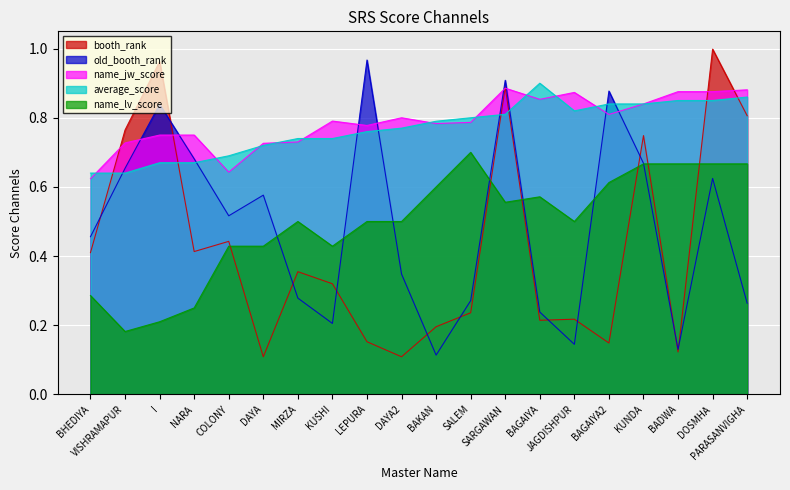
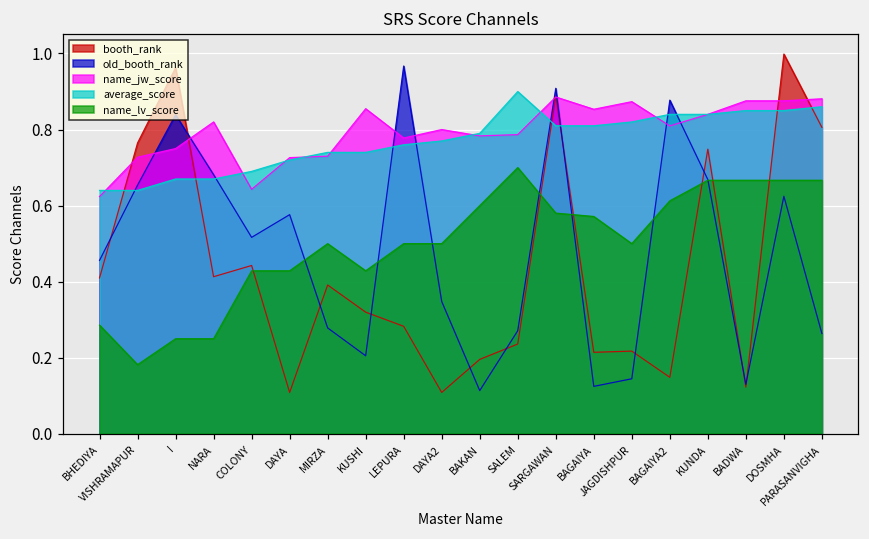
  {
    "booth_rank": {
      "BHEDIYA": 0.41,
      "VISHRAMAPUR": 0.76,
      "NARA": 0.41,
      "COLONY": 0.44,
      "DAYA": 0.11,
-     "MIRZA": 0.35,
+     "MIRZA": 0.39,
      "KUSHI": 0.32,
-     "LEPURA": 0.15,
+     "LEPURA": 0.28,
      "DAYA2": 0.11,
      "BAKAN": 0.20,
      "SALEM": 0.24,
      "BAGAIYA": 0.21,
      "JAGDISHPUR": 0.22,
      "BAGAIYA2": 0.15,
      "KUNDA": 0.75,
      "DOSMHA": 1.00,
      "PARASANVIGHA": 0.81
    },
    "old_booth_rank": {
      "BHEDIYA": 0.46,
      "VISHRAMAPUR": 0.65,
      "NARA": 0.68,
      "COLONY": 0.52,
      "DAYA": 0.58,
      "MIRZA": 0.28,
      "KUSHI": 0.21,
      "LEPURA": 0.97,
      "DAYA2": 0.35,
      "BAKAN": 0.11,
      "SALEM": 0.27,
      "SARGAWAN": 0.91,
-     "BAGAIYA": 0.24,
+     "BAGAIYA": 0.12,
      "JAGDISHPUR": 0.14,
      "BAGAIYA2": 0.88,
      "DOSMHA": 0.62,
      "PARASANVIGHA": 0.26
    },
    "name_jw_score": {
      "BHEDIYA": 0.62,
      "VISHRAMAPUR": 0.73,
      "I": 0.75,
-     "NARA": 0.75,
+     "NARA": 0.82,
      "COLONY": 0.64,
      "MIRZA": 0.73,
-     "KUSHI": 0.79,
+     "KUSHI": 0.85,
      "LEPURA": 0.78,
      "DAYA2": 0.80,
      "SALEM": 0.79,
      "BAGAIYA": 0.85,
      "JAGDISHPUR": 0.87,
      "BAGAIYA2": 0.81,
      "BADWA": 0.88,
      "DOSMHA": 0.88,
      "PARASANVIGHA": 0.88
    },
    "average_score": {
      "BHEDIYA": 0.64,
      "VISHRAMAPUR": 0.64,
      "I": 0.67,
      "NARA": 0.67,
      "COLONY": 0.69,
      "MIRZA": 0.74,
      "KUSHI": 0.74,
      "LEPURA": 0.76,
      "DAYA2": 0.77,
-     "SALEM": 0.8,
+     "SALEM": 0.9,
      "SARGAWAN": 0.81,
-     "BAGAIYA": 0.90,
+     "BAGAIYA": 0.81,
      "JAGDISHPUR": 0.82,
      "BAGAIYA2": 0.84,
      "BADWA": 0.85,
      "DOSMHA": 0.85,
      "PARASANVIGHA": 0.86
    },
    "name_lv_score": {
      "BHEDIYA": 0.29,
      "VISHRAMAPUR": 0.18,
-     "I": 0.21,
+     "I": 0.25,
      "NARA": 0.25,
      "COLONY": 0.43,
      "DAYA": 0.43,
      "MIRZA": 0.50,
      "KUSHI": 0.43,
      "LEPURA": 0.50,
      "DAYA2": 0.50,
      "BAKAN": 0.60,
      "SALEM": 0.70,
-     "SARGAWAN": 0.56,
+     "SARGAWAN": 0.58,
      "BAGAIYA": 0.57,
      "JAGDISHPUR": 0.50,
      "BAGAIYA2": 0.61,
      "BADWA": 0.67,
      "DOSMHA": 0.67,
      "PARASANVIGHA": 0.67
    }
  }
